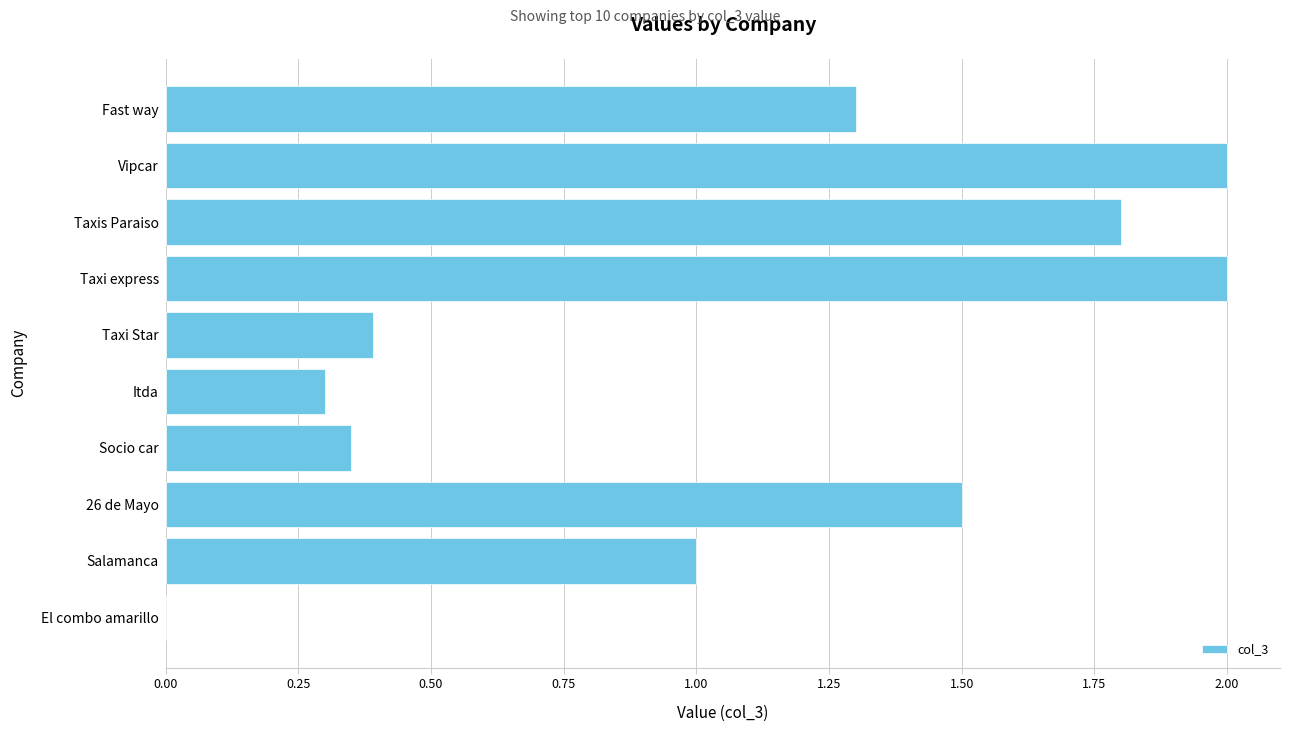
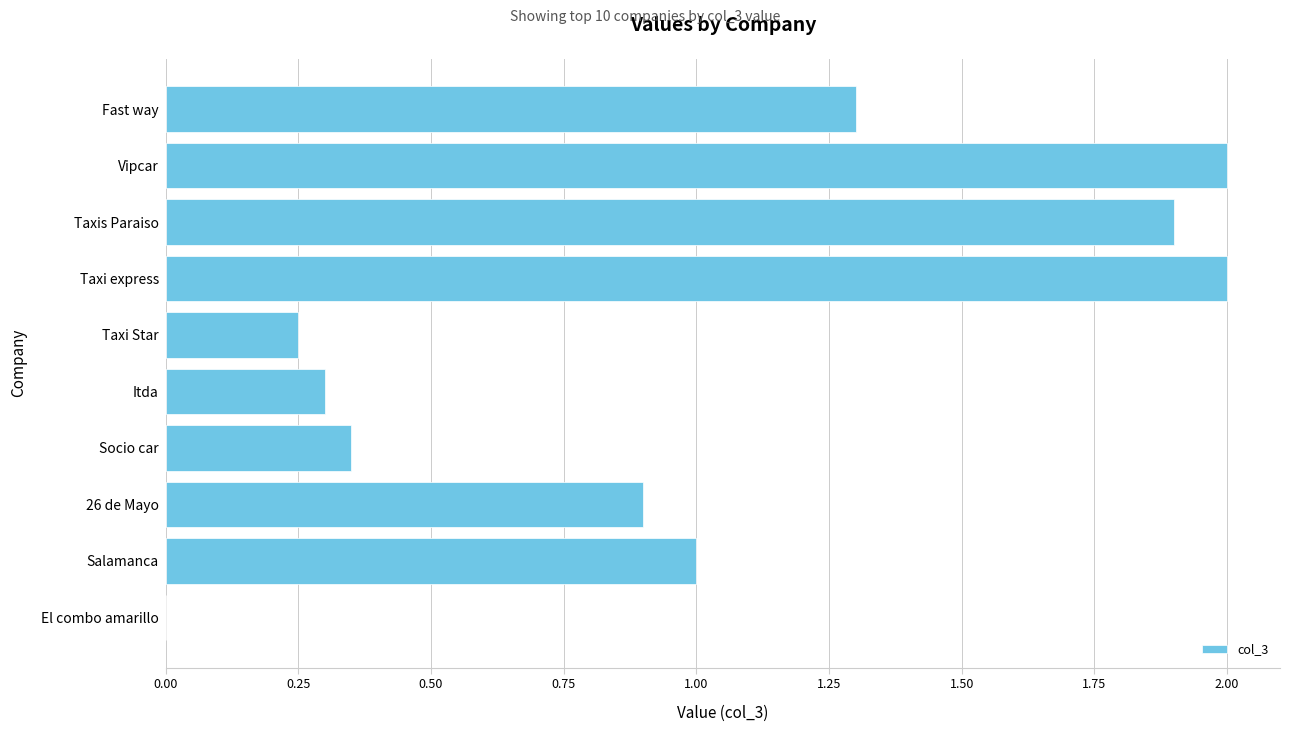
  {
    "Fast way": 1.30,
    "Vipcar": 2.00,
-   "Taxis Paraiso": 1.8,
+   "Taxis Paraiso": 1.9,
    "Taxi express": 2.00,
-   "Taxi Star": 0.39,
+   "Taxi Star": 0.25,
    "Itda": 0.30,
    "Socio car": 0.35,
-   "26 de Mayo": 1.5,
+   "26 de Mayo": 0.9,
    "Salamanca": 1.00,
    "El combo amarillo": 0.00
  }
